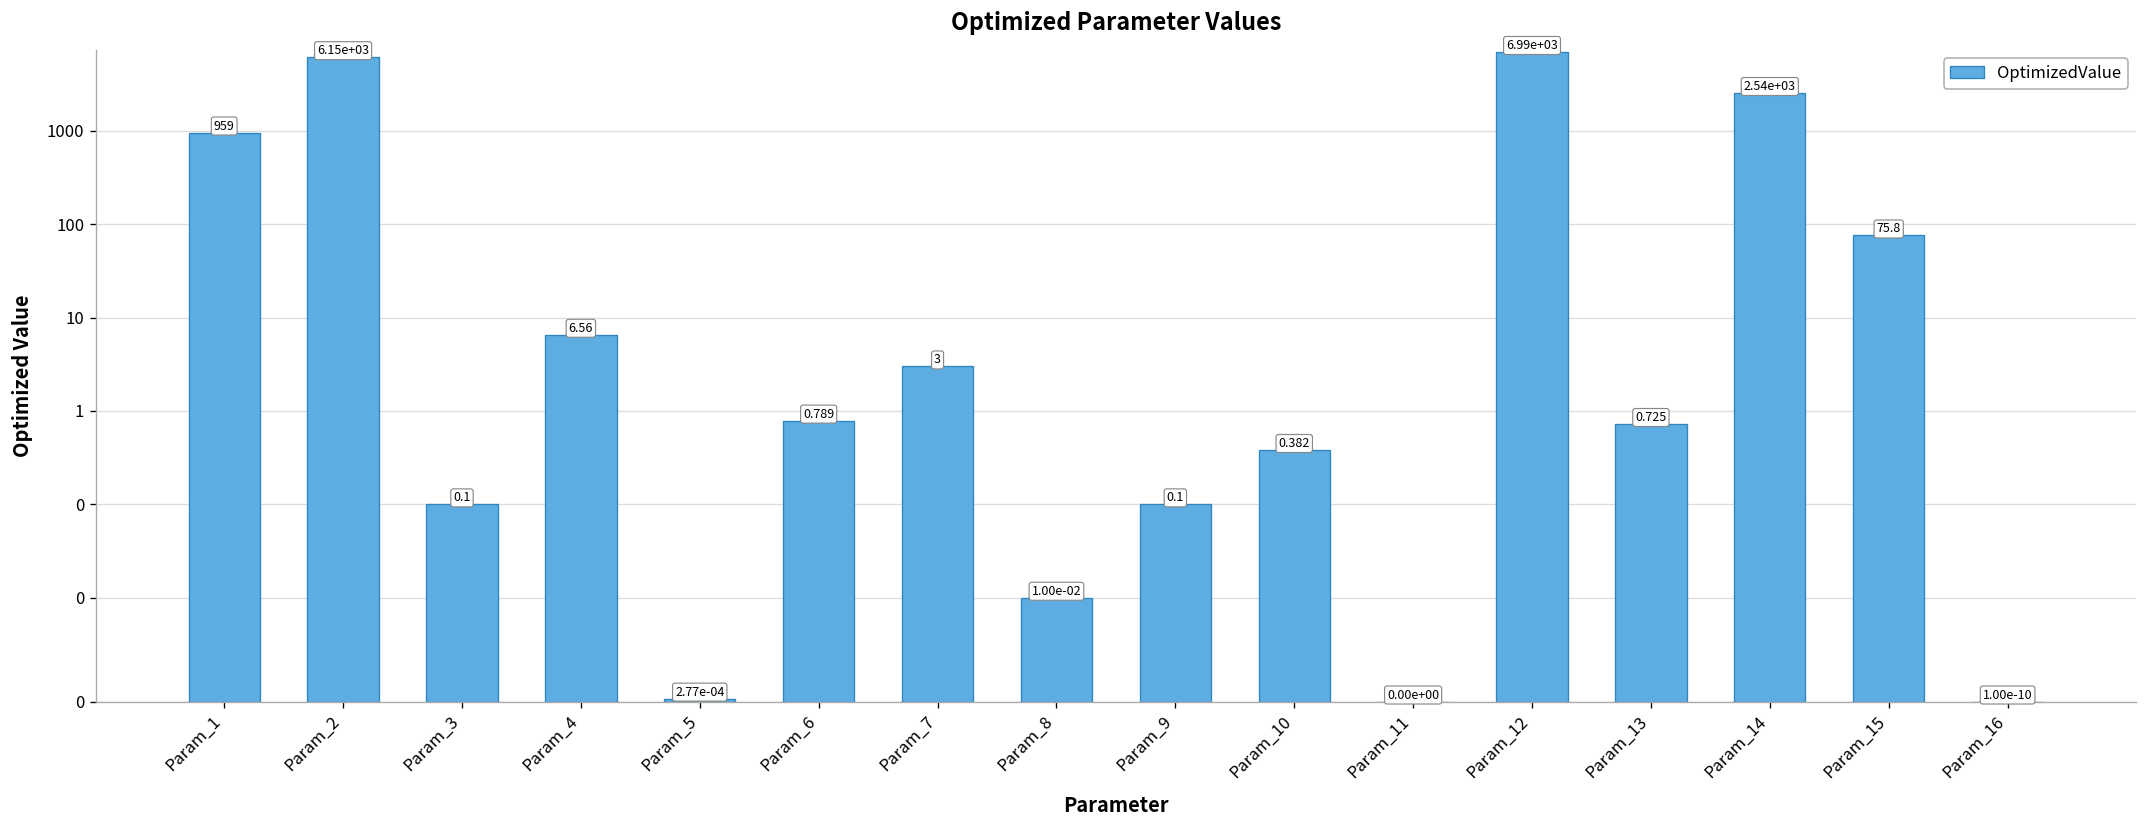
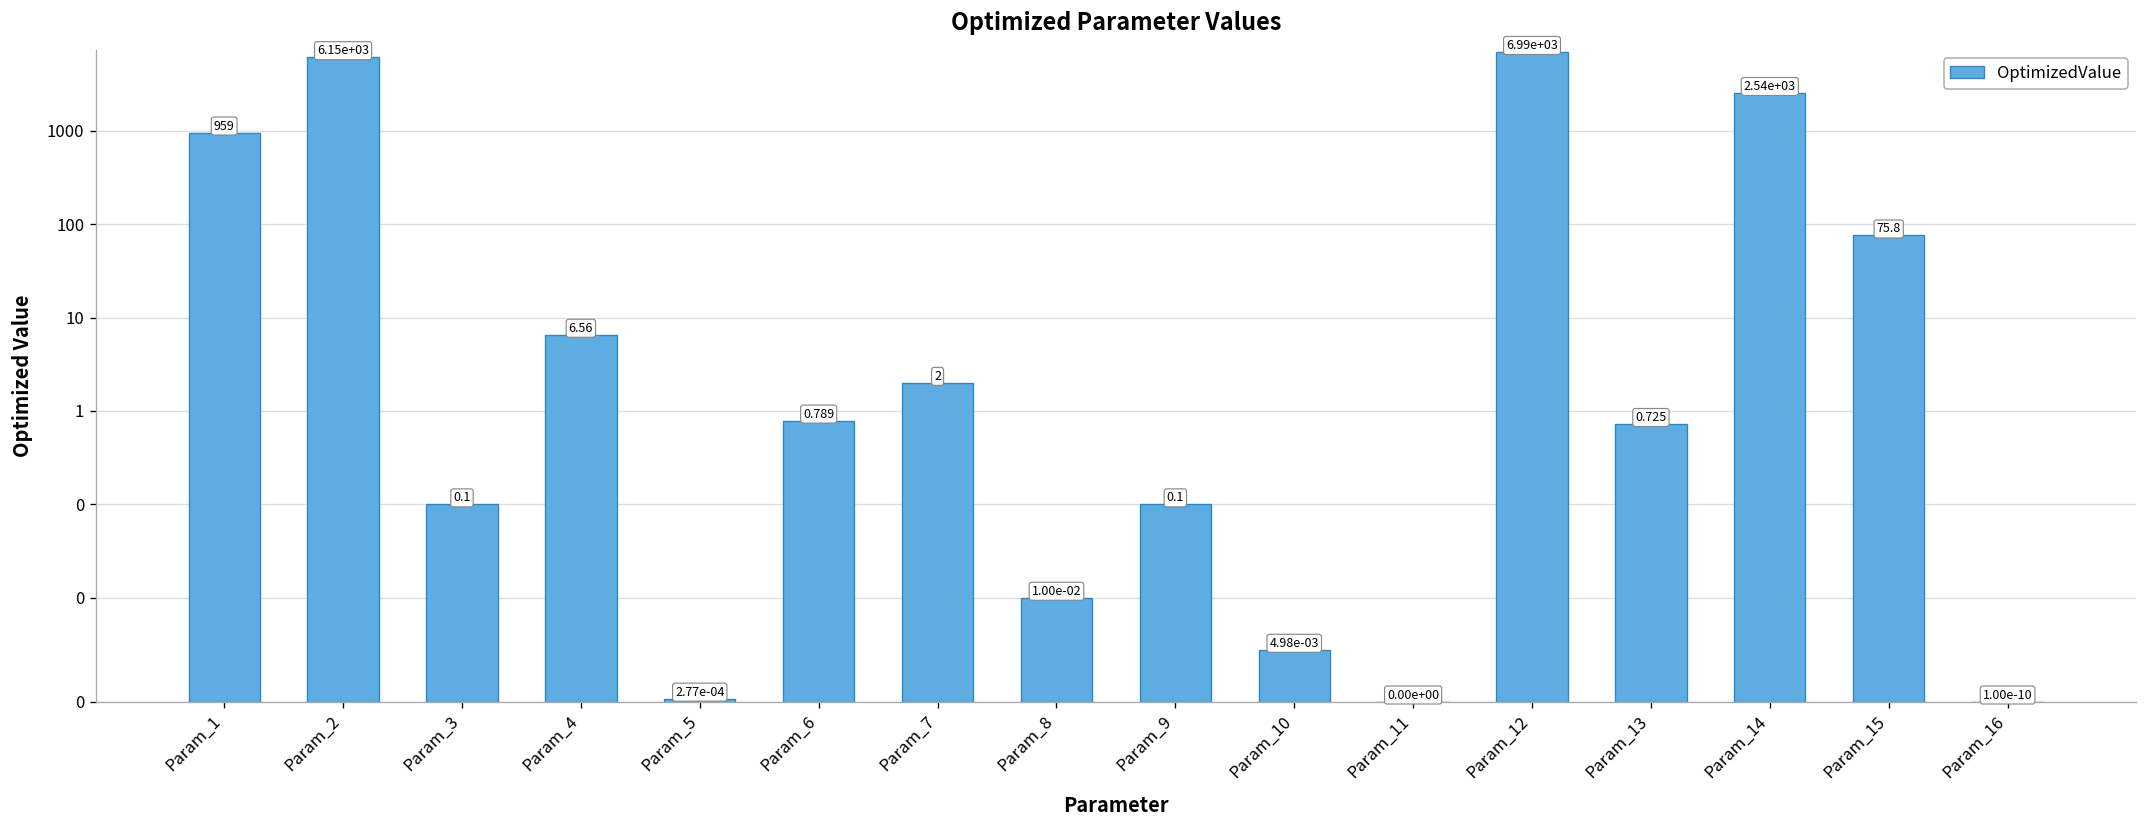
  {
-   "Param_7": "3",
-   "Param_10": "0.382"
+   "Param_7": "2",
+   "Param_10": "4.98e-03"
  }
